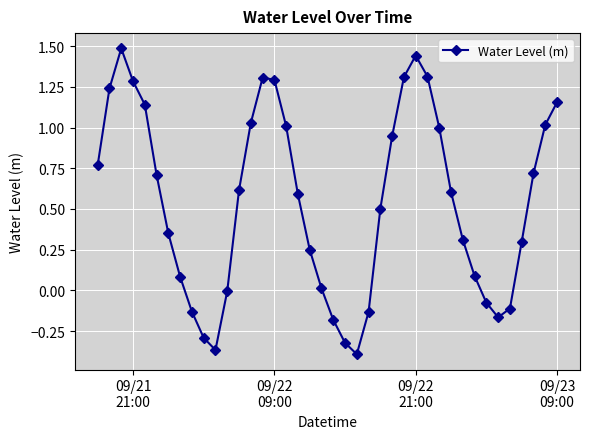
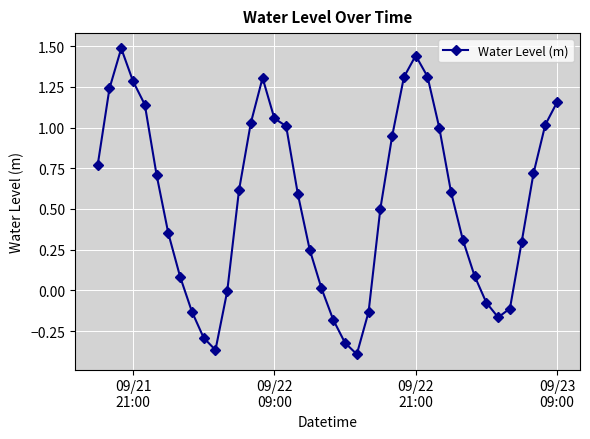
  {
    "09/21 21:00": 1.28,
-   "09/22 09:00": 1.29,
+   "09/22 09:00": 1.06,
    "09/22 21:00": 1.44,
    "09/23 09:00": 1.16
  }
